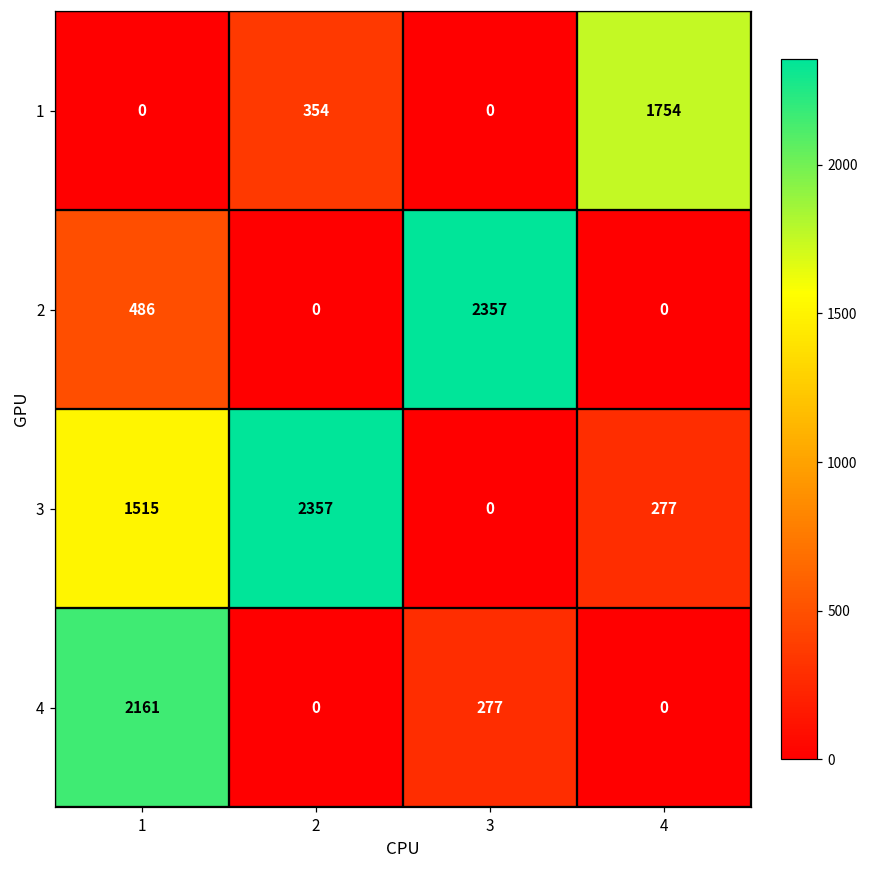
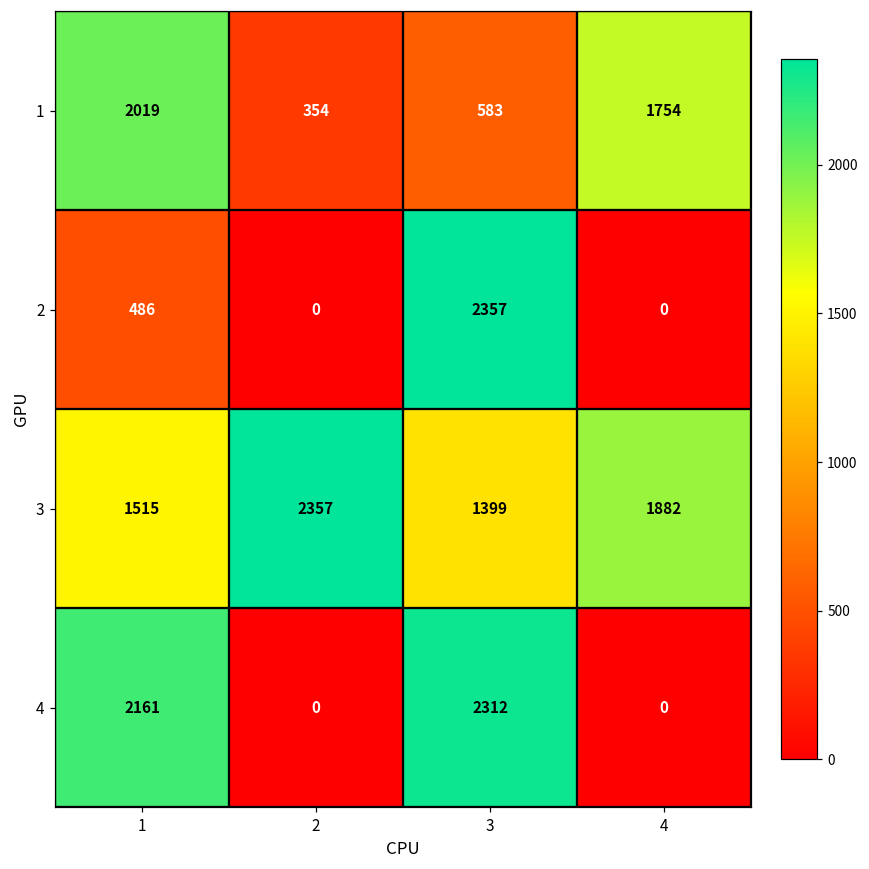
  {
    "1": {
-     "1": 0,
+     "1": 2019,
      "2": 354,
-     "3": 0,
+     "3": 583,
      "4": 1754
    },
    "2": {
      "1": 486,
      "2": 0,
      "3": 2357,
      "4": 0
    },
    "3": {
      "1": 1515,
      "2": 2357,
-     "3": 0,
-     "4": 277
+     "3": 1399,
+     "4": 1882
    },
    "4": {
      "1": 2161,
      "2": 0,
-     "3": 277,
+     "3": 2312,
      "4": 0
    }
  }
